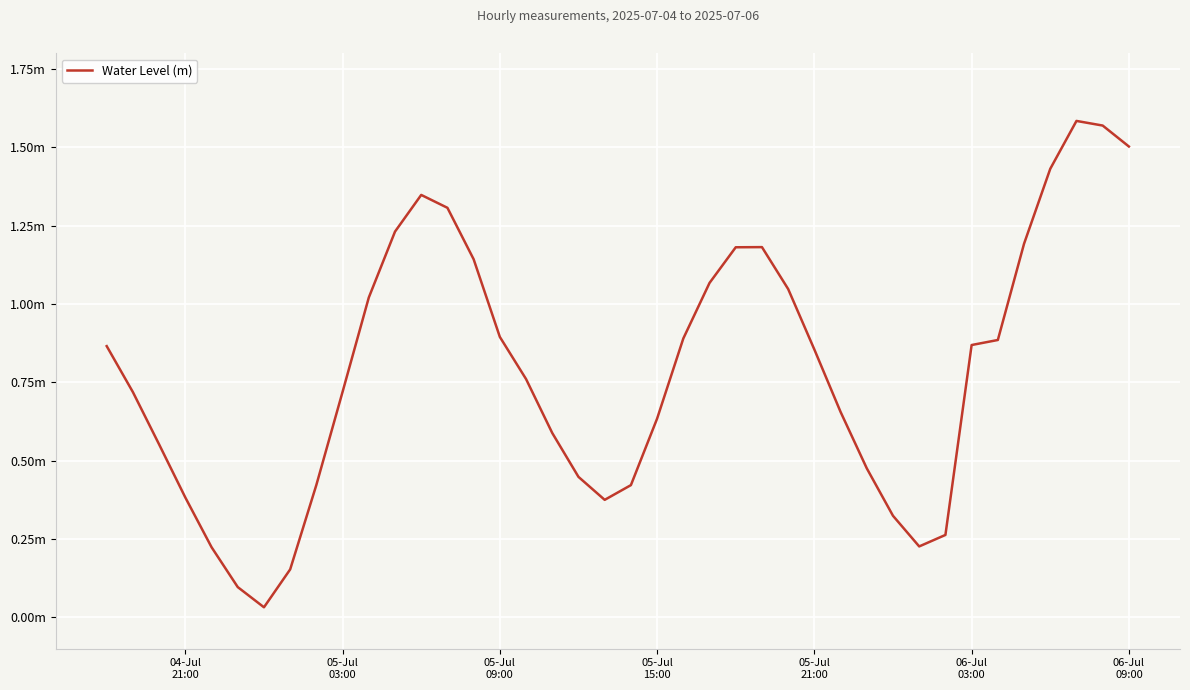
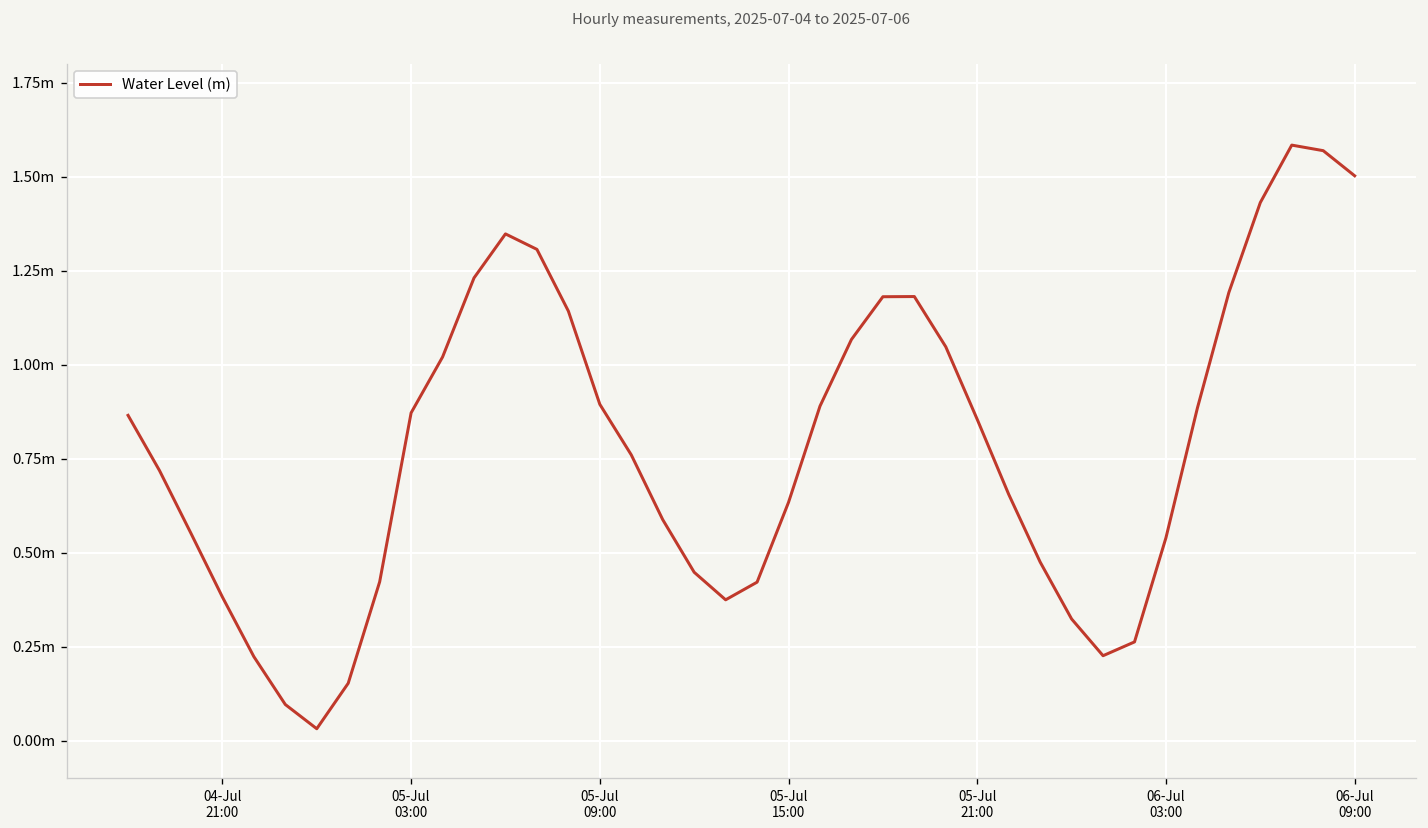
  {
    "04-Jul 21:00": "0.38m",
-   "05-Jul 03:00": "0.72m",
+   "05-Jul 03:00": "0.87m",
    "05-Jul 09:00": "0.89m",
    "05-Jul 15:00": "0.63m",
    "05-Jul 21:00": "0.85m",
-   "06-Jul 03:00": "0.87m",
+   "06-Jul 03:00": "0.54m",
    "06-Jul 09:00": "1.50m"
  }
